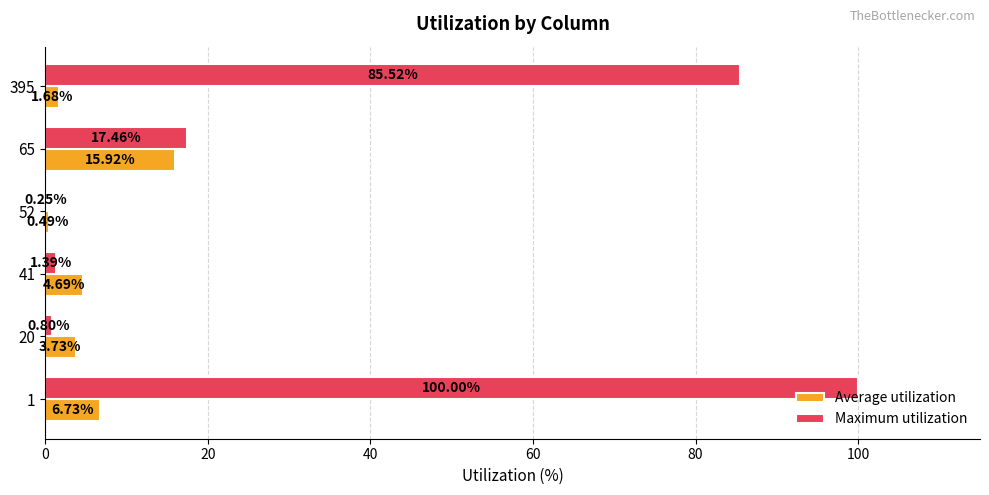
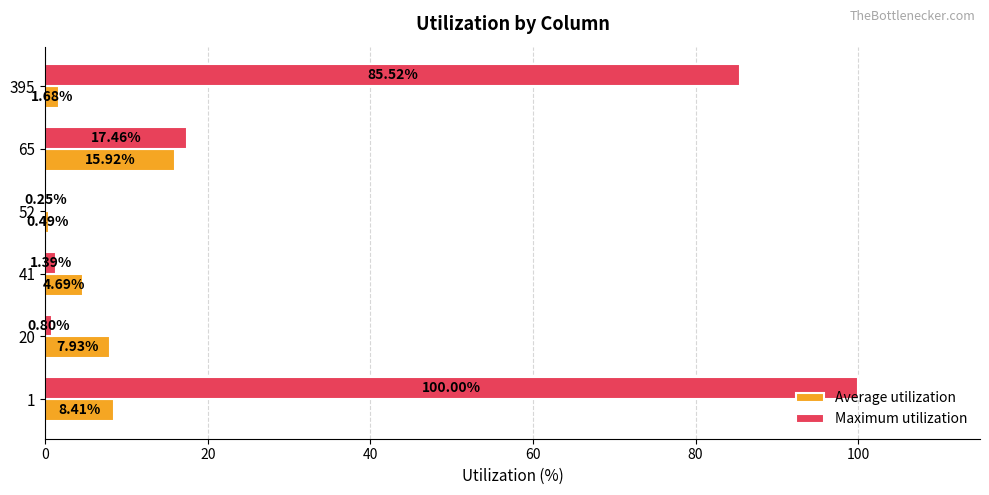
  {
    "Average utilization": {
      "395": "1.68%",
      "65": "15.92%",
      "52": "0.49%",
      "41": "4.69%",
-     "20": "3.73%",
-     "1": "6.73%"
+     "20": "7.93%",
+     "1": "8.41%"
    },
    "Maximum utilization": {
      "395": "85.52%",
      "65": "17.46%",
      "52": "0.25%",
      "41": "1.39%",
      "20": "0.80%",
      "1": "100.00%"
    }
  }
